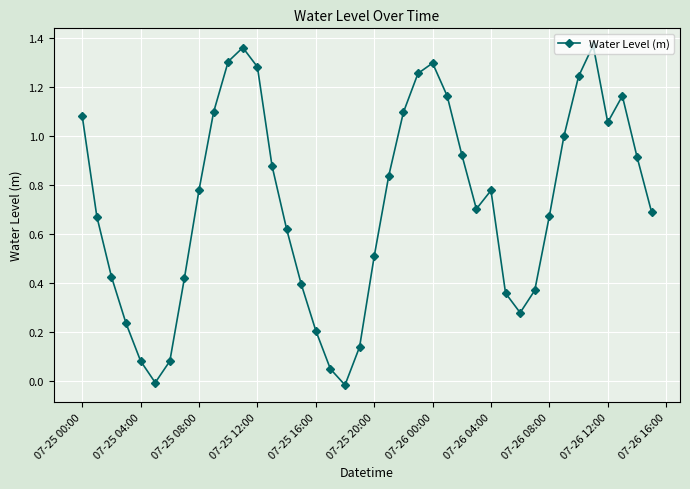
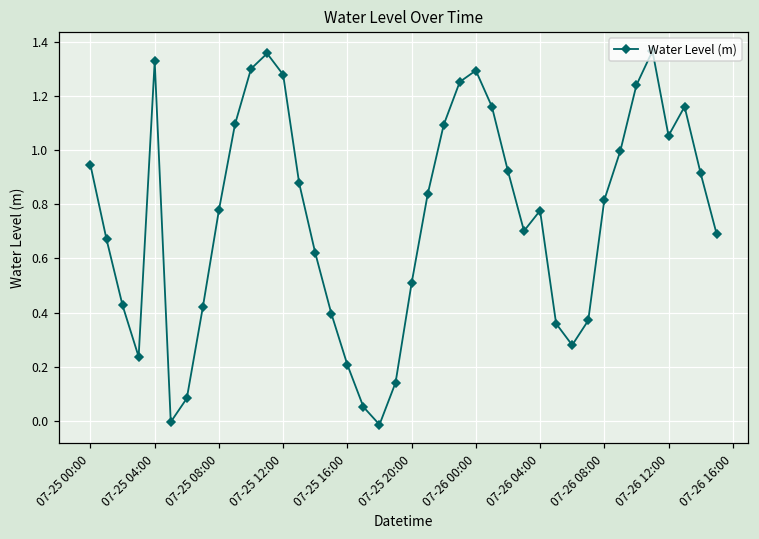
  {
-   "07-25 00:00": 1.08,
-   "07-25 04:00": 0.08,
+   "07-25 00:00": 0.95,
+   "07-25 04:00": 1.33,
    "07-25 08:00": 0.78,
    "07-25 12:00": 1.28,
    "07-25 16:00": 0.21,
    "07-25 20:00": 0.51,
    "07-26 00:00": 1.30,
    "07-26 04:00": 0.78,
-   "07-26 08:00": 0.67,
+   "07-26 08:00": 0.82,
    "07-26 12:00": 1.05
  }
